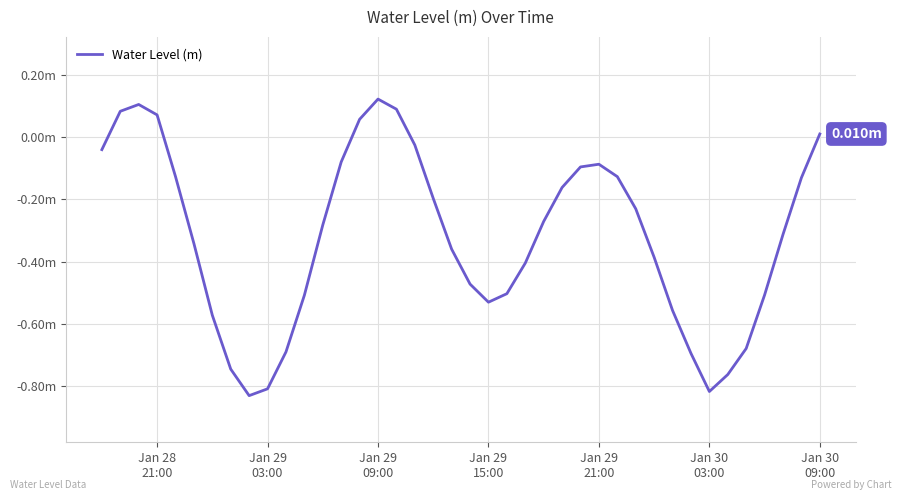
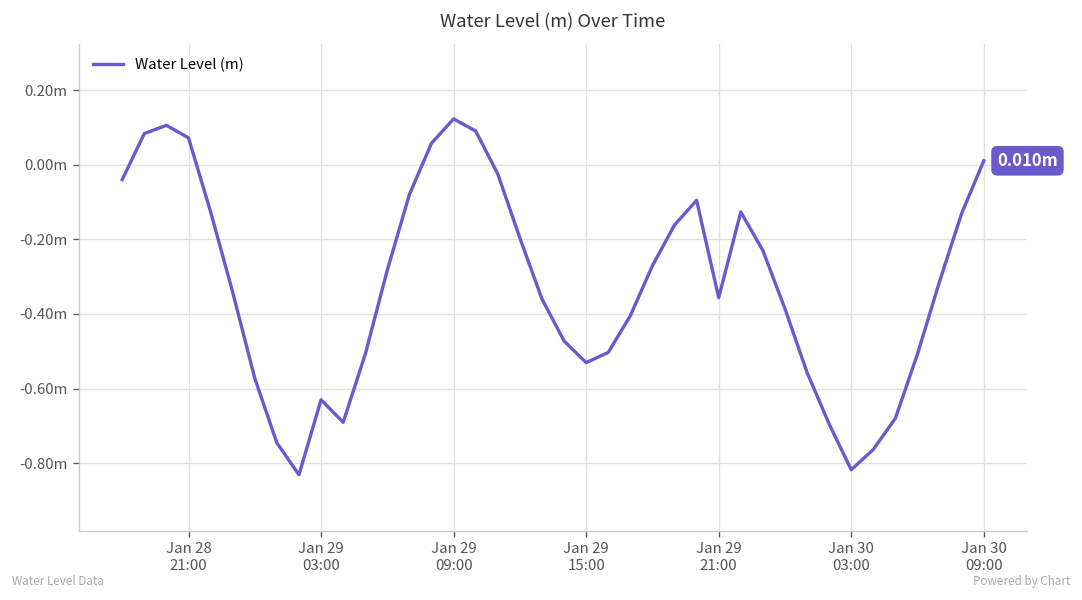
  {
    "Jan 28 21:00": "0.07m",
-   "Jan 29 03:00": "-0.81m",
+   "Jan 29 03:00": "-0.63m",
    "Jan 29 09:00": "0.12m",
    "Jan 29 15:00": "-0.53m",
-   "Jan 29 21:00": "-0.09m",
+   "Jan 29 21:00": "-0.36m",
    "Jan 30 03:00": "-0.82m"
  }
